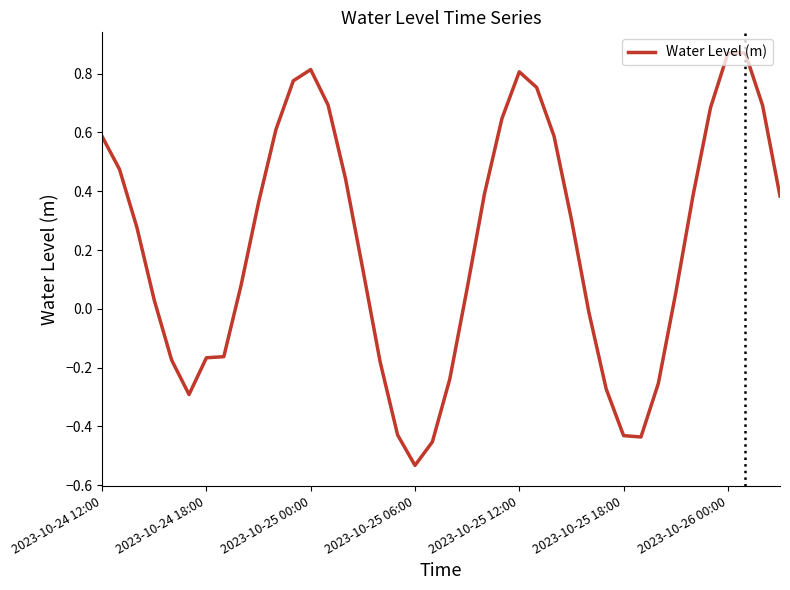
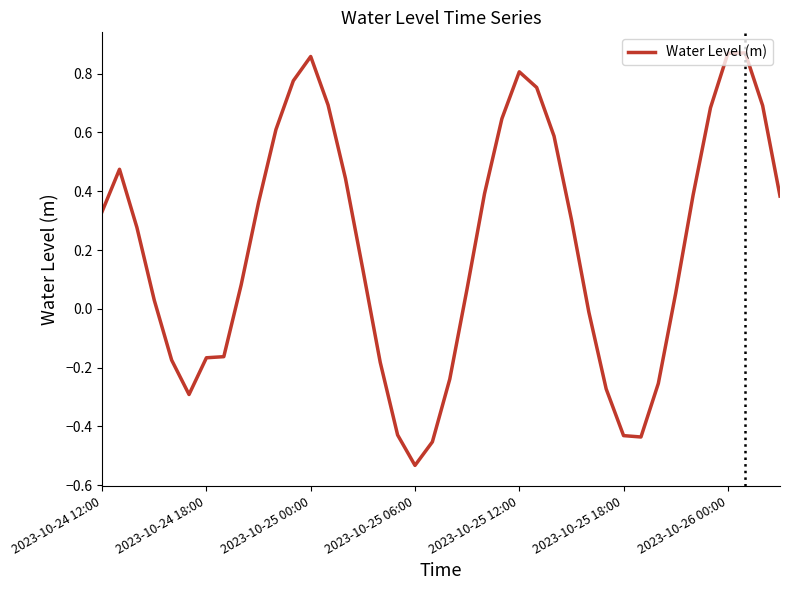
  {
-   "2023-10-24 12:00": 0.59,
+   "2023-10-24 12:00": 0.33,
    "2023-10-24 18:00": -0.17,
-   "2023-10-25 00:00": 0.81,
+   "2023-10-25 00:00": 0.86,
    "2023-10-25 06:00": -0.53,
    "2023-10-25 12:00": 0.81,
    "2023-10-25 18:00": -0.43
  }
